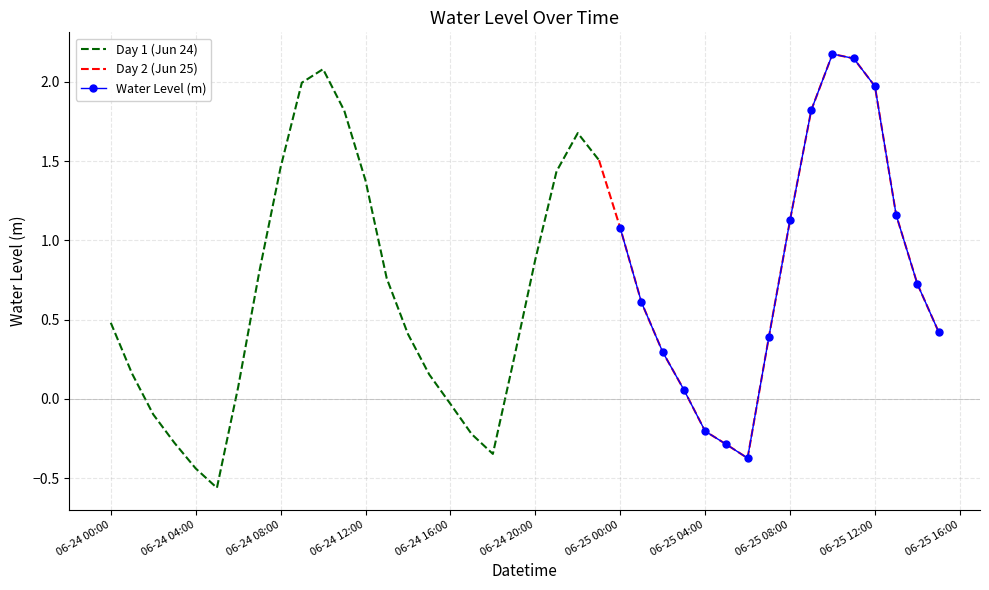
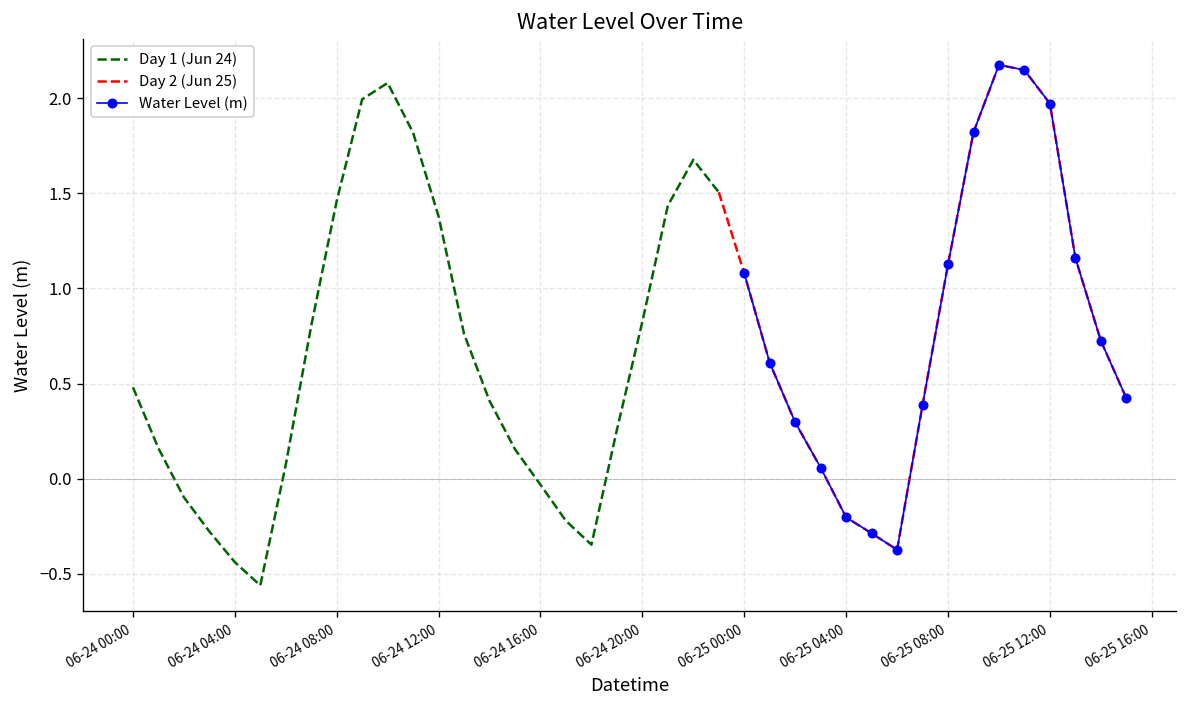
  {
    "Day 1 (Jun 24)": {
      "06-24 00:00": 0.48,
      "06-24 04:00": -0.44,
      "06-24 08:00": 1.46,
      "06-24 12:00": 1.38,
      "06-24 16:00": -0.03,
-     "06-24 20:00": 0.88
+     "06-24 20:00": 0.83
    }
  }
